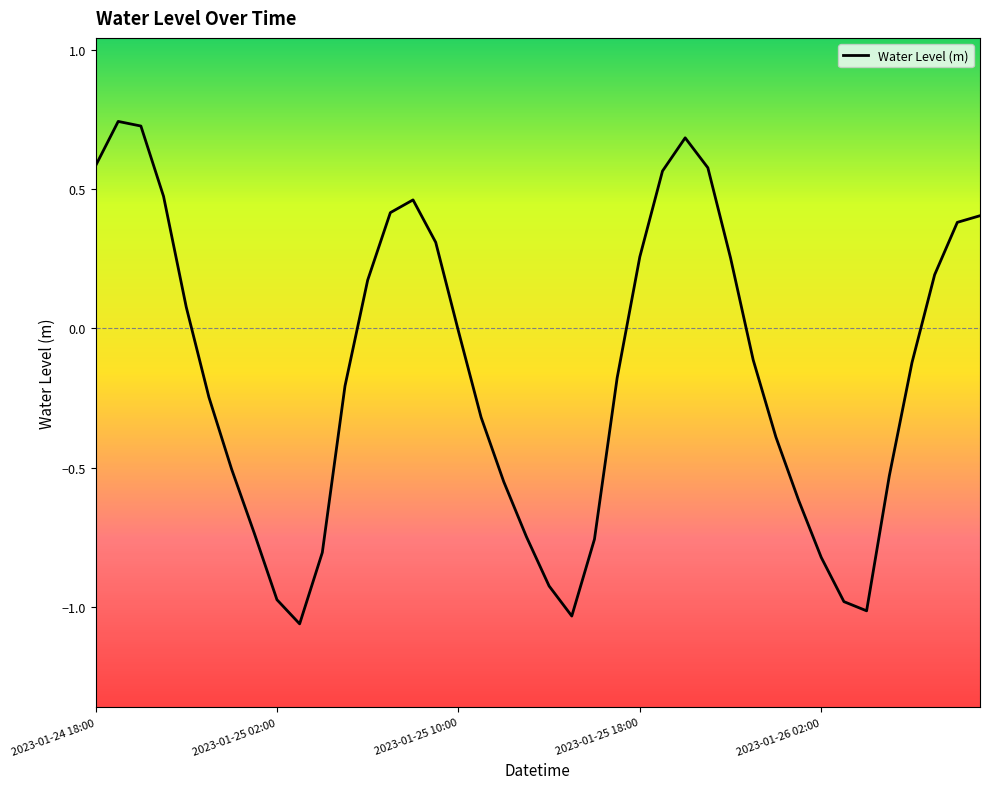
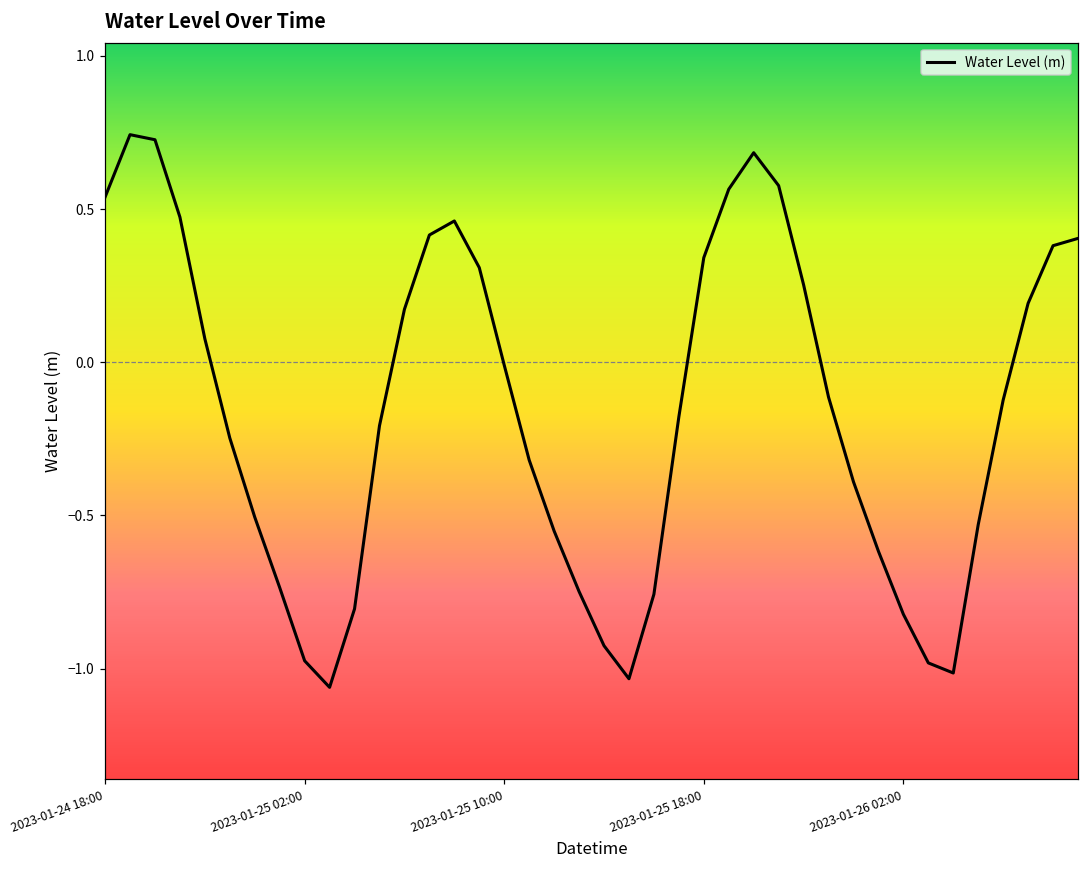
  {
-   "2023-01-24 18:00": 0.58,
+   "2023-01-24 18:00": 0.54,
    "2023-01-25 02:00": -0.97,
    "2023-01-25 10:00": -0.01,
-   "2023-01-25 18:00": 0.26,
+   "2023-01-25 18:00": 0.34,
    "2023-01-26 02:00": -0.82
  }
